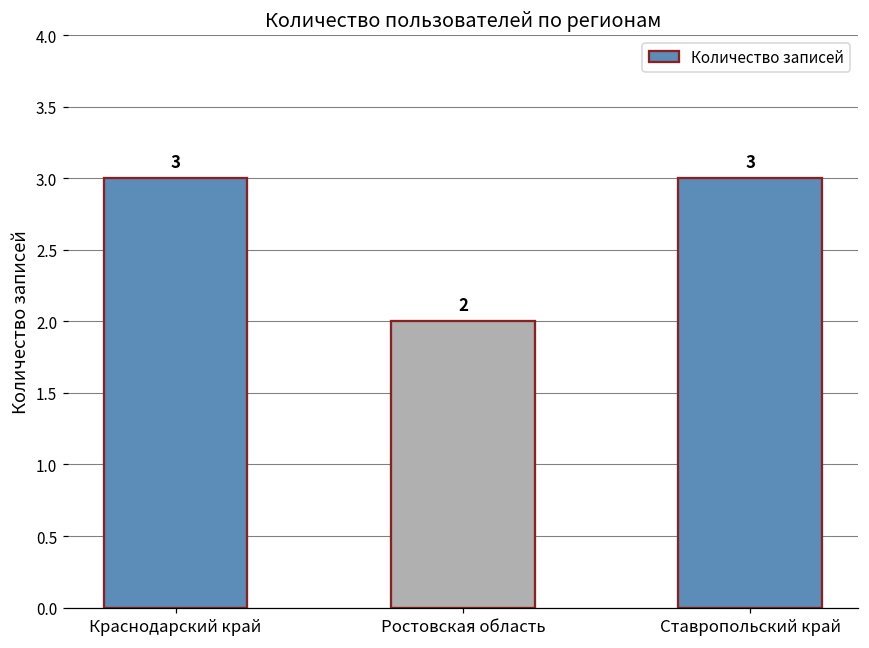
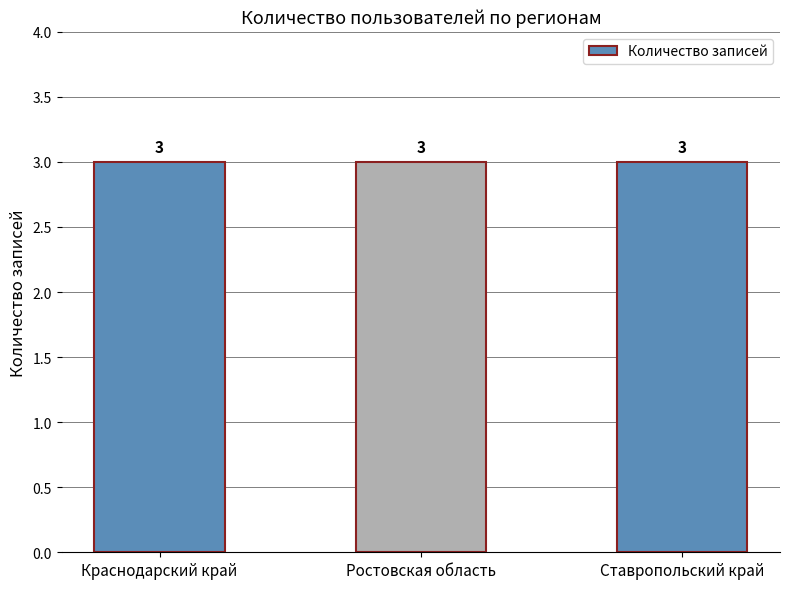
  {
    "Краснодарский край": 3,
-   "Ростовская область": 2,
+   "Ростовская область": 3,
    "Ставропольский край": 3
  }
